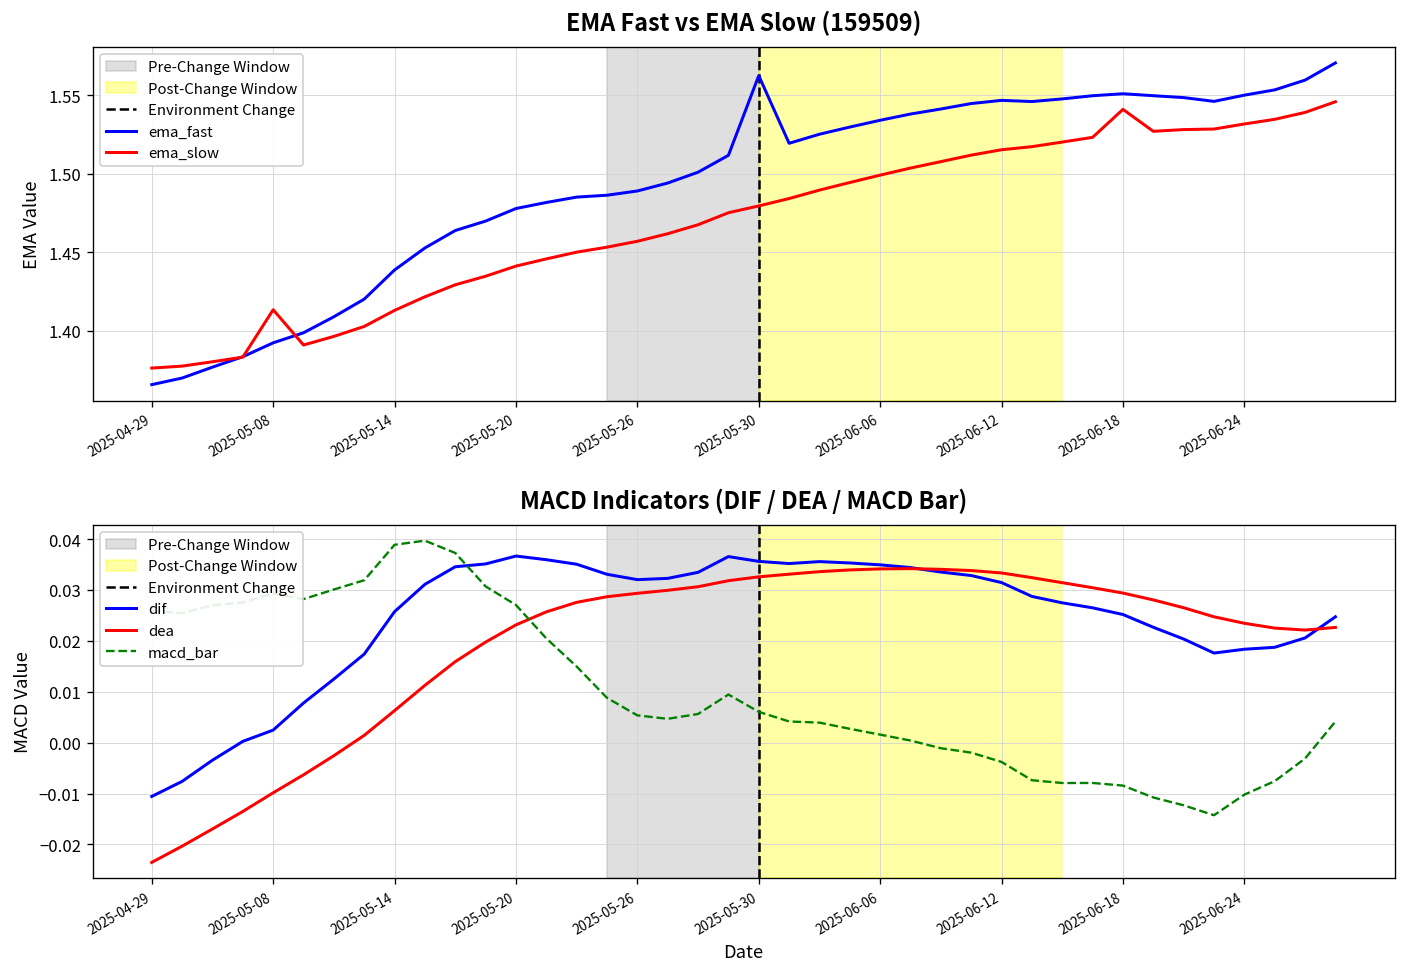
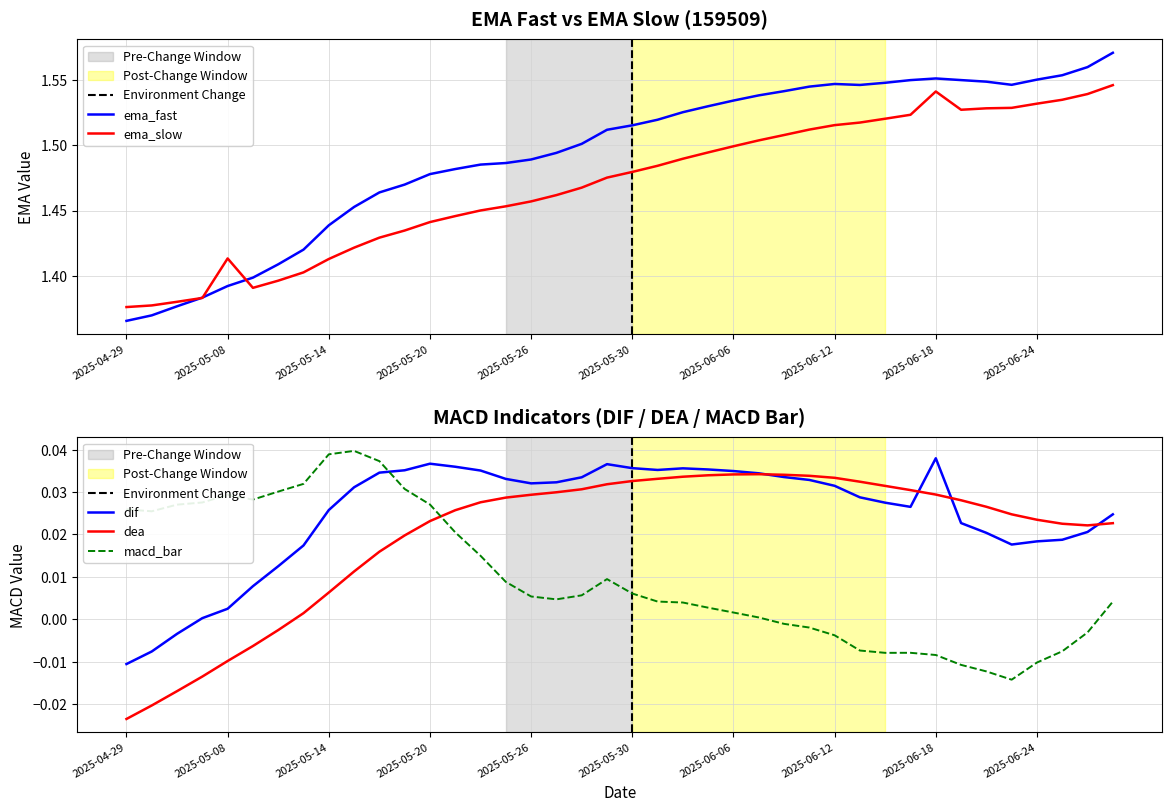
  {
    "EMA Fast vs EMA Slow (159509)": {
      "ema_fast": {
        "2025-04-29": 1.366,
        "2025-05-08": 1.392,
        "2025-05-14": 1.439,
        "2025-05-20": 1.478,
        "2025-05-26": 1.489,
-       "2025-05-30": 1.563,
+       "2025-05-30": 1.515,
        "2025-06-06": 1.534,
        "2025-06-12": 1.547,
        "2025-06-18": 1.551,
        "2025-06-24": 1.550
      },
      "ema_slow": {
        "2025-04-29": 1.376,
        "2025-05-08": 1.413,
        "2025-05-14": 1.413,
        "2025-05-20": 1.441,
        "2025-05-26": 1.457,
        "2025-05-30": 1.480,
        "2025-06-06": 1.499,
        "2025-06-12": 1.515,
        "2025-06-18": 1.541,
        "2025-06-24": 1.532
      }
    },
    "MACD Indicators (DIF / DEA / MACD Bar)": {
      "dif": {
        "2025-04-29": -0.011,
        "2025-05-08": 0.002,
        "2025-05-14": 0.026,
        "2025-05-20": 0.037,
        "2025-05-26": 0.032,
        "2025-05-30": 0.036,
        "2025-06-06": 0.035,
        "2025-06-12": 0.031,
-       "2025-06-18": 0.025,
+       "2025-06-18": 0.038,
        "2025-06-24": 0.018
      },
      "dea": {
        "2025-04-29": -0.024,
        "2025-05-08": -0.010,
        "2025-05-14": 0.006,
        "2025-05-20": 0.023,
        "2025-05-26": 0.029,
        "2025-05-30": 0.033,
        "2025-06-06": 0.034,
        "2025-06-12": 0.033,
        "2025-06-18": 0.029,
        "2025-06-24": 0.023
      },
      "macd_bar": {
        "2025-05-14": 0.039,
        "2025-05-20": 0.027,
        "2025-05-26": 0.005,
        "2025-05-30": 0.006,
        "2025-06-06": 0.002,
        "2025-06-12": -0.004,
        "2025-06-18": -0.008,
        "2025-06-24": -0.010
      }
    }
  }
